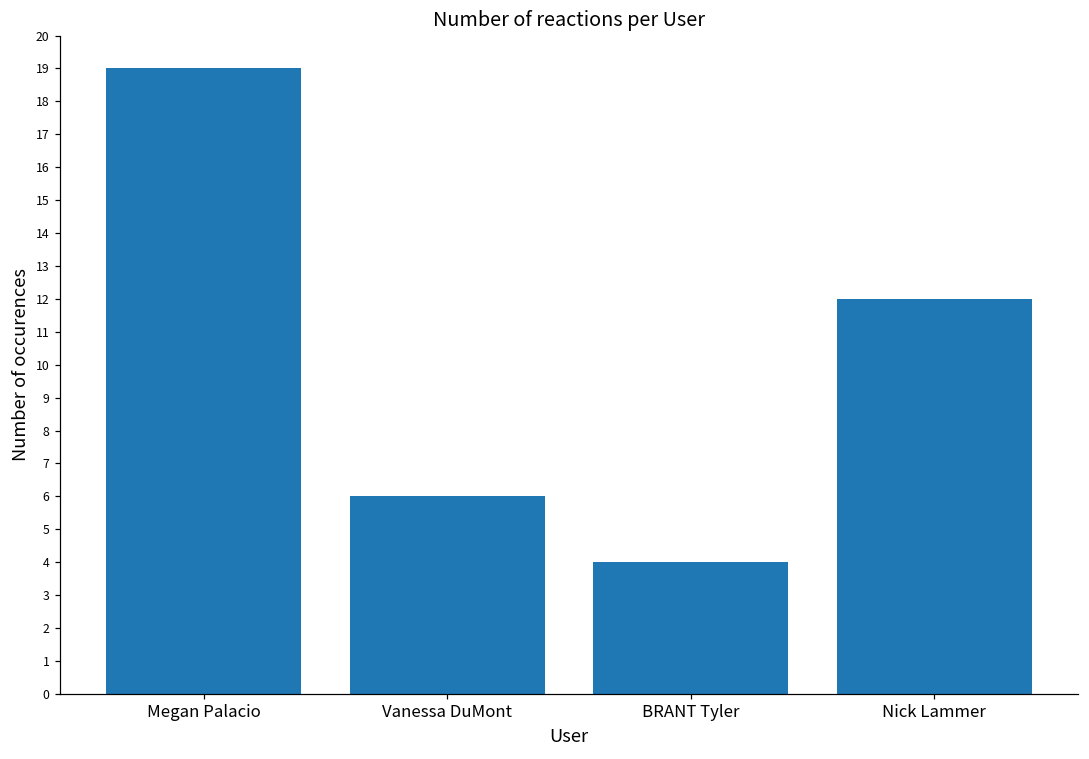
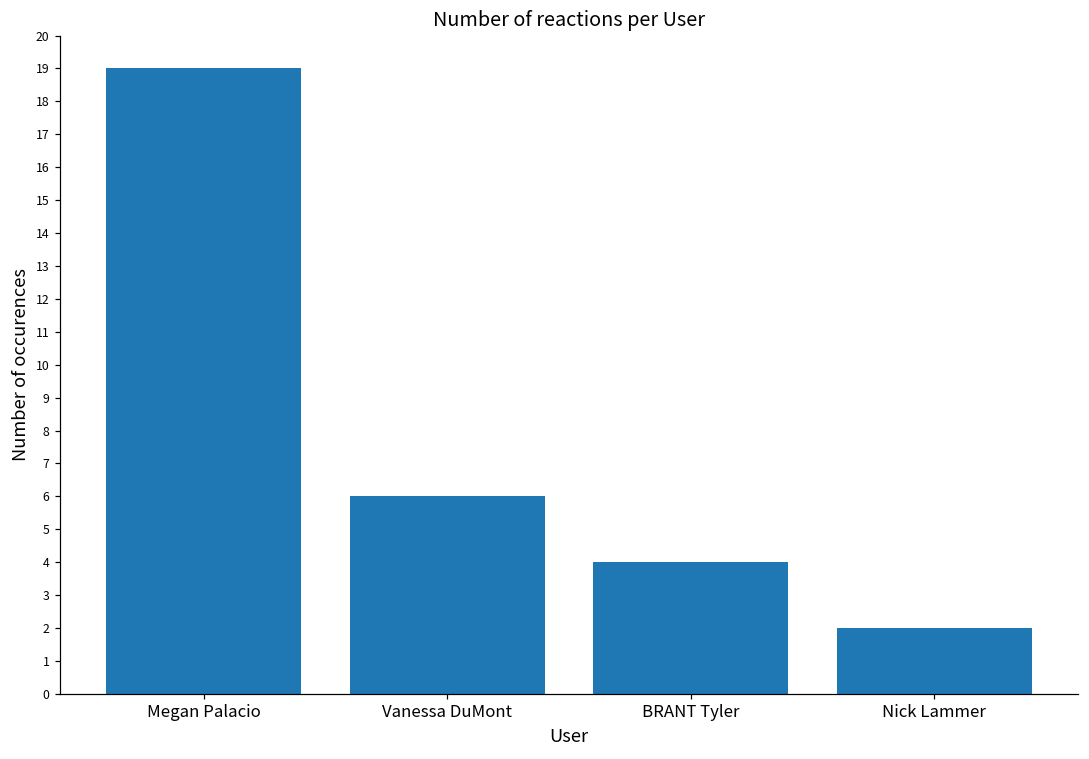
  {
    "Megan Palacio": 19,
    "Vanessa DuMont": 6,
    "BRANT Tyler": 4,
-   "Nick Lammer": 12
+   "Nick Lammer": 2
  }
